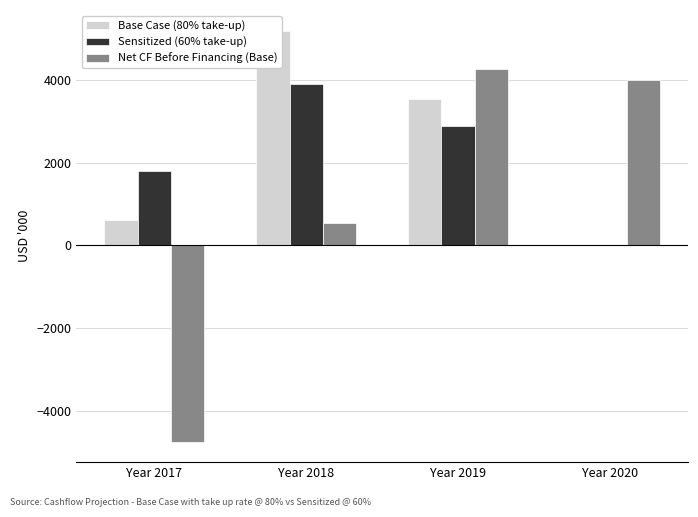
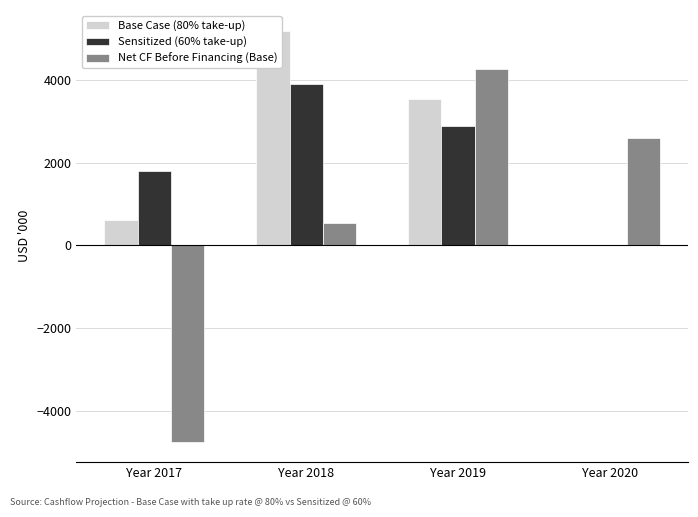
  {
    "Base Case (80% take-up)": {
      "Year 2017": 600,
      "Year 2019": 3500,
      "Year 2020": 0
    },
    "Sensitized (60% take-up)": {
      "Year 2017": 1800,
      "Year 2018": 3900,
      "Year 2019": 2900,
      "Year 2020": 0
    },
    "Net CF Before Financing (Base)": {
      "Year 2017": -4700,
      "Year 2018": 500,
      "Year 2019": 4300,
-     "Year 2020": 4000
+     "Year 2020": 2600
    }
  }
